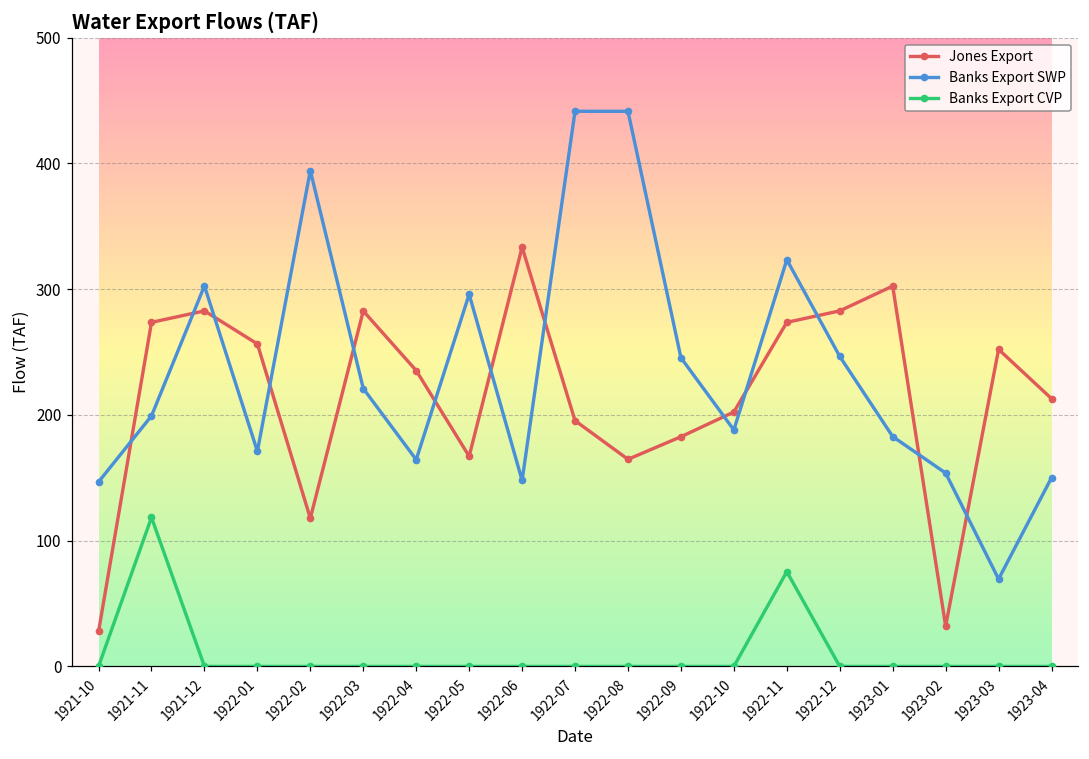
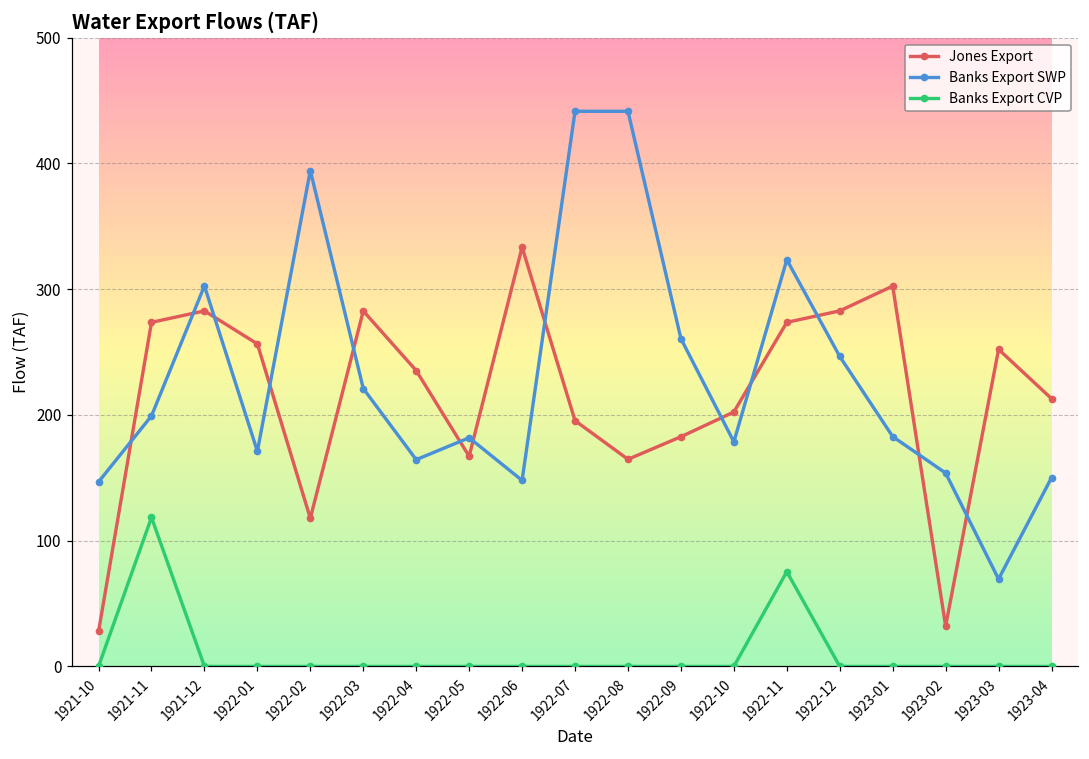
  {
    "Jones Export": {
      "1921-10": 28,
      "1921-11": 274,
      "1921-12": 283,
      "1922-01": 256,
      "1922-02": 118,
      "1922-03": 283,
      "1922-04": 235,
      "1922-05": 167,
      "1922-06": 333,
      "1922-07": 195,
      "1922-08": 165,
      "1922-09": 183,
      "1922-10": 202,
      "1922-11": 274,
      "1922-12": 283,
      "1923-01": 302,
      "1923-02": 32,
      "1923-03": 252,
      "1923-04": 213
    },
    "Banks Export SWP": {
      "1921-10": 147,
      "1921-11": 199,
      "1921-12": 303,
      "1922-01": 171,
      "1922-02": 394,
      "1922-03": 221,
      "1922-04": 164,
-     "1922-05": 296,
+     "1922-05": 182,
      "1922-06": 148,
      "1922-07": 441,
      "1922-08": 441,
-     "1922-09": 245,
-     "1922-10": 188,
+     "1922-09": 261,
+     "1922-10": 179,
      "1922-11": 323,
      "1922-12": 247,
      "1923-01": 183,
      "1923-02": 154,
      "1923-03": 69,
      "1923-04": 150
    },
    "Banks Export CVP": {
      "1921-10": 0,
      "1921-11": 119,
      "1921-12": 0,
      "1922-01": 0,
      "1922-02": 0,
      "1922-03": 0,
      "1922-04": 0,
      "1922-05": 0,
      "1922-06": 0,
      "1922-07": 0,
      "1922-08": 0,
      "1922-09": 0,
      "1922-10": 0,
      "1922-11": 75,
      "1922-12": 0,
      "1923-01": 0,
      "1923-02": 0,
      "1923-03": 0,
      "1923-04": 0
    }
  }
